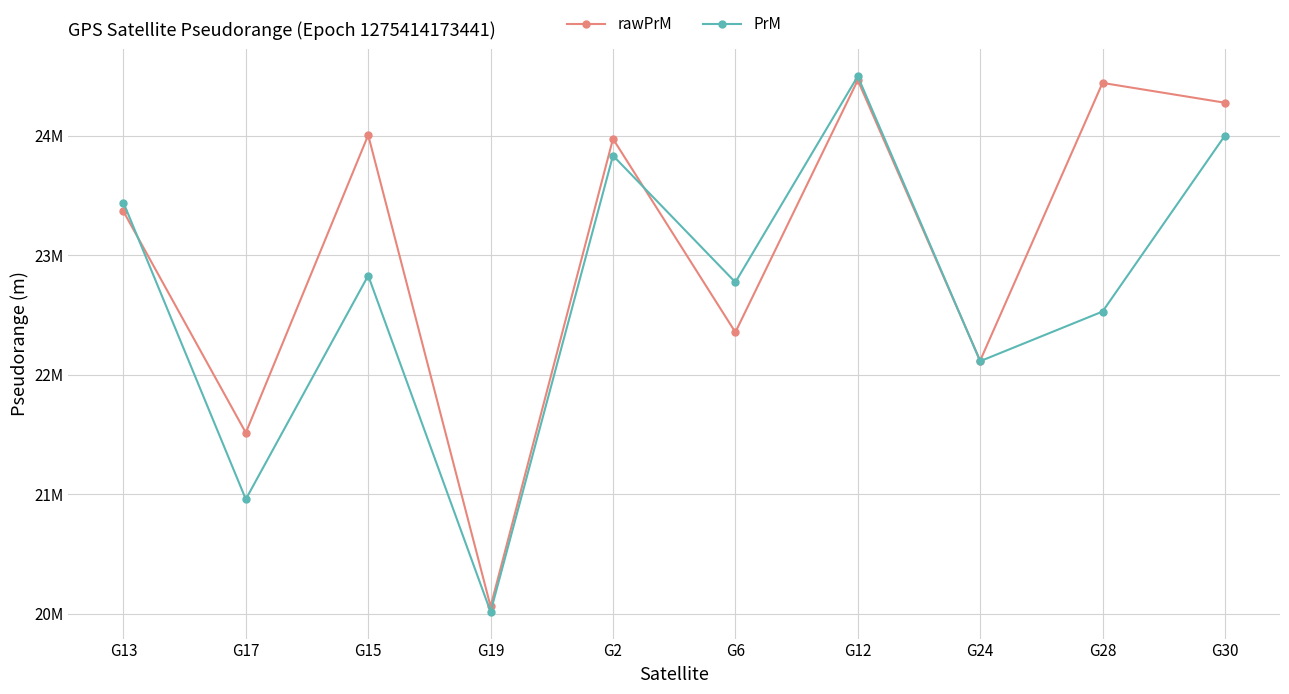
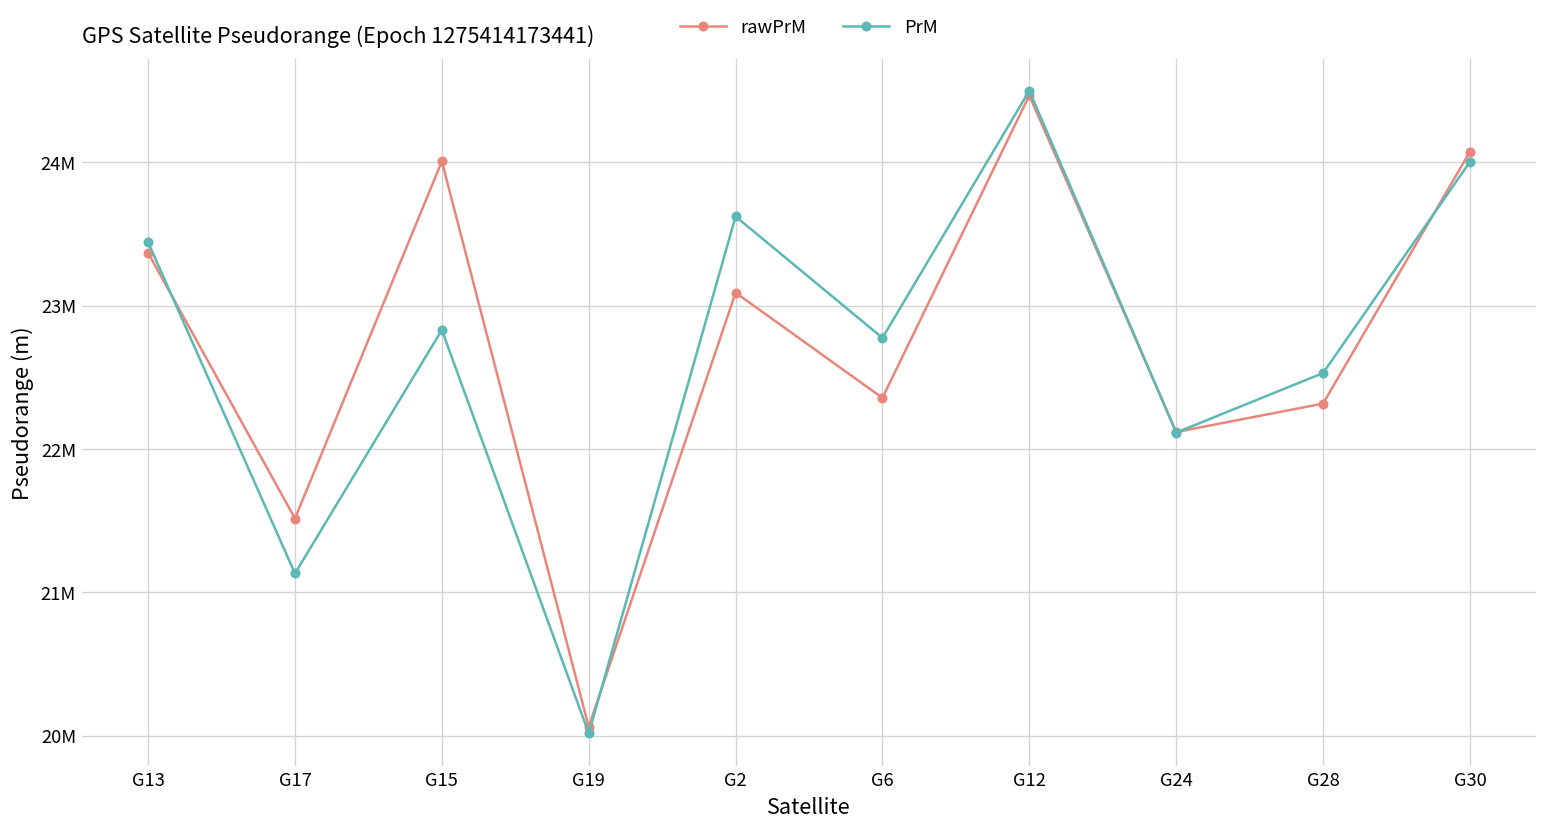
  {
    "rawPrM": {
      "G13": 23370000,
      "G17": 21510000,
      "G15": 24010000,
      "G19": 20060000,
-     "G2": 23980000,
+     "G2": 23090000,
      "G6": 22360000,
      "G12": 24470000,
-     "G28": 24440000,
-     "G30": 24280000
+     "G28": 22320000,
+     "G30": 24070000
    },
    "PrM": {
      "G13": 23440000,
-     "G17": 20960000,
+     "G17": 21130000,
      "G15": 22830000,
      "G19": 20010000,
-     "G2": 23840000,
+     "G2": 23620000,
      "G6": 22770000,
      "G12": 24500000,
      "G28": 22530000,
      "G30": 24000000
    }
  }
